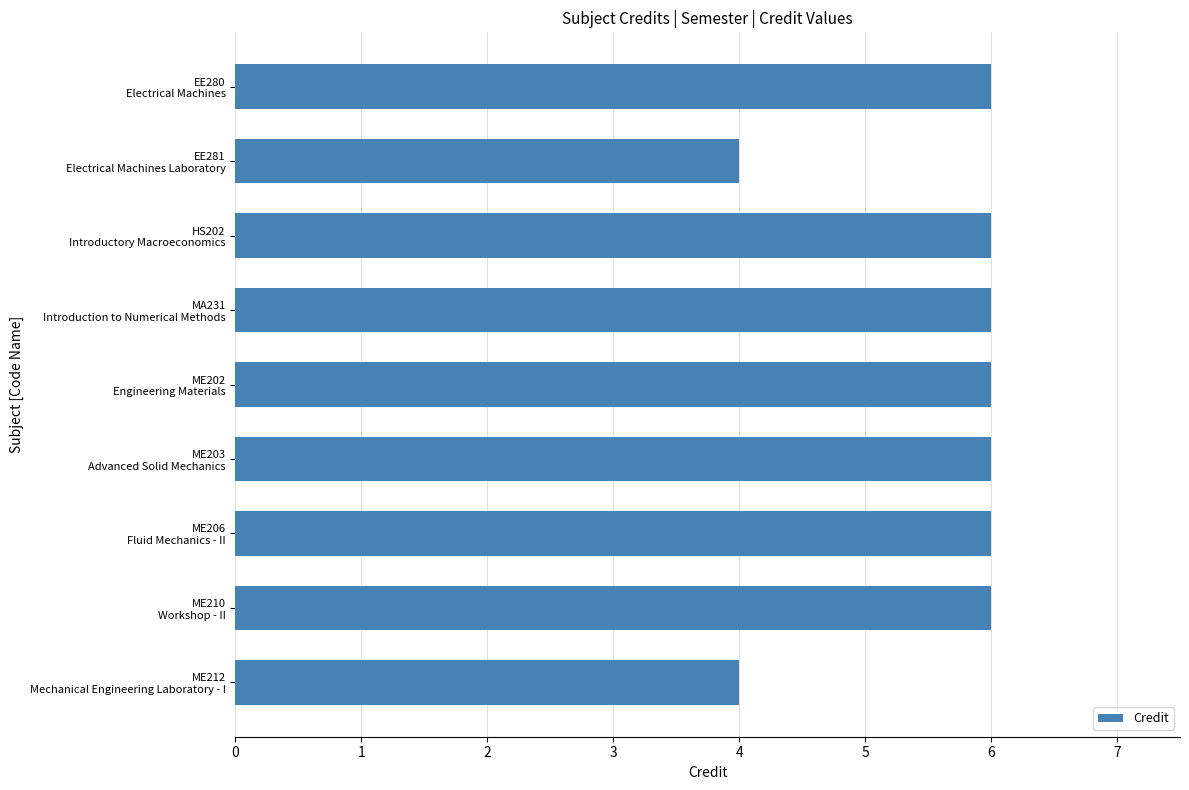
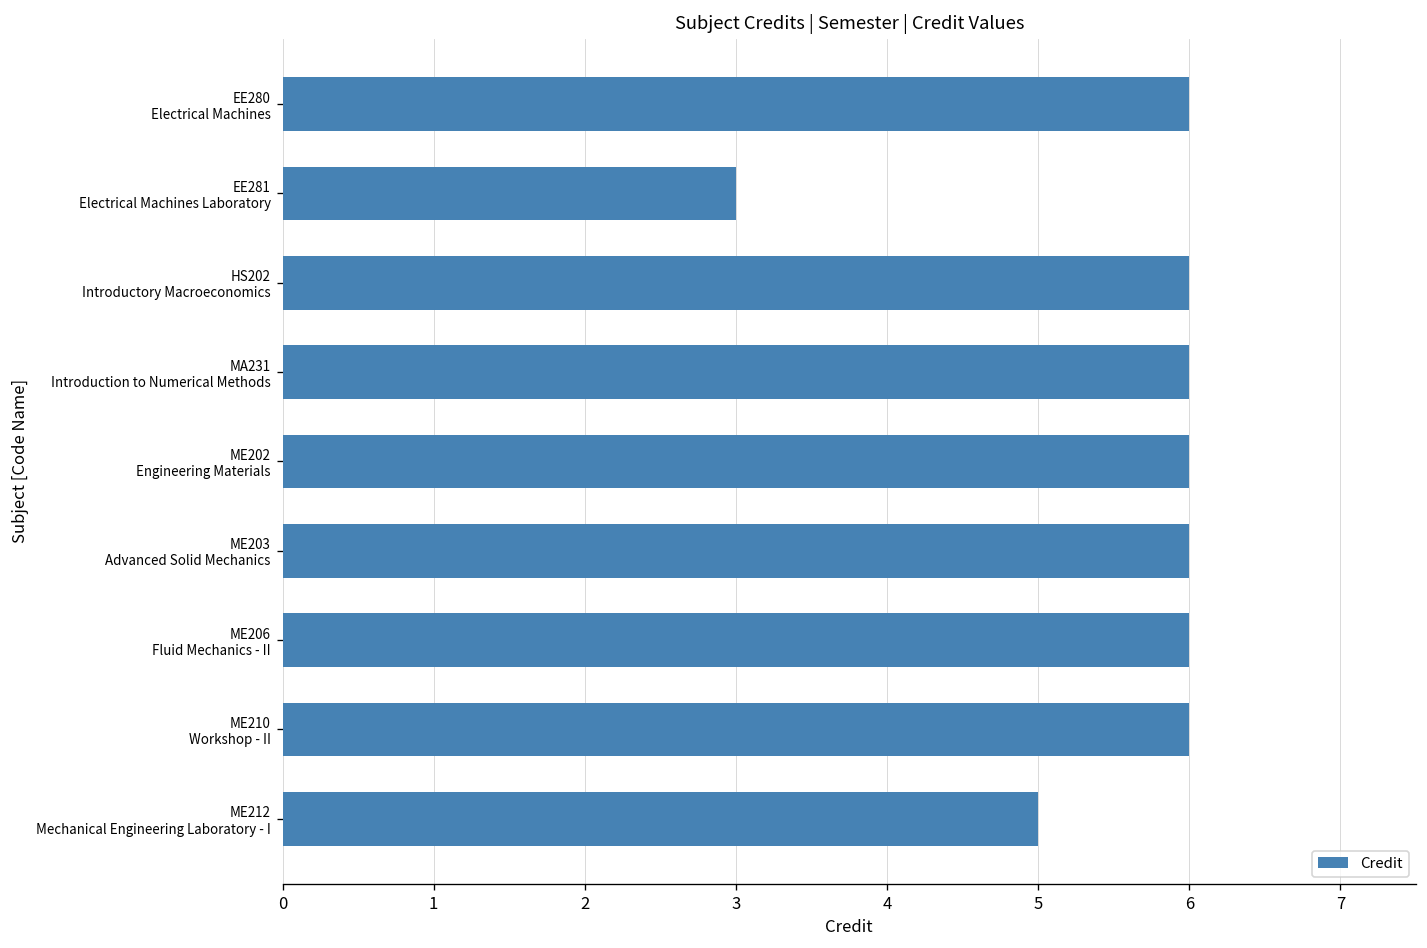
  {
    "EE280 Electrical Machines": 6,
-   "EE281 Electrical Machines Laboratory": 4,
+   "EE281 Electrical Machines Laboratory": 3,
    "HS202 Introductory Macroeconomics": 6,
    "MA231 Introduction to Numerical Methods": 6,
    "ME202 Engineering Materials": 6,
    "ME203 Advanced Solid Mechanics": 6,
    "ME206 Fluid Mechanics - II": 6,
    "ME210 Workshop - II": 6,
-   "ME212 Mechanical Engineering Laboratory - I": 4
+   "ME212 Mechanical Engineering Laboratory - I": 5
  }
